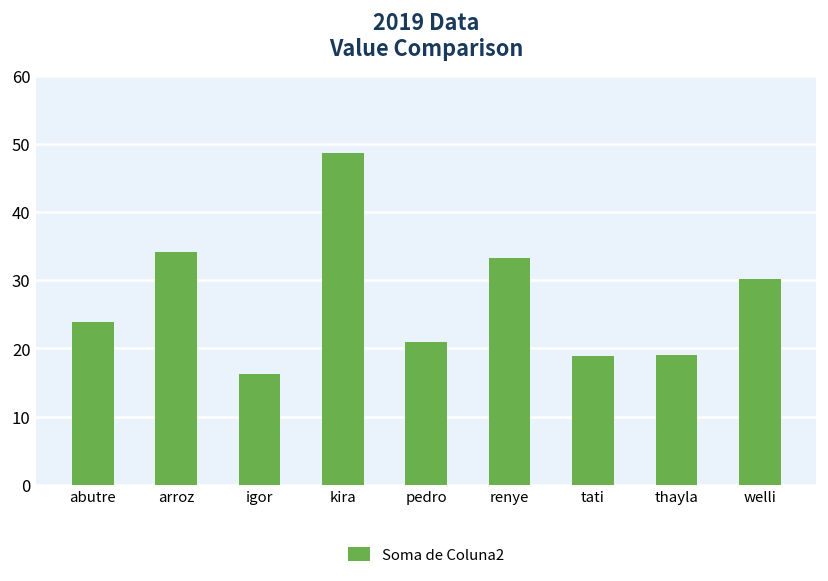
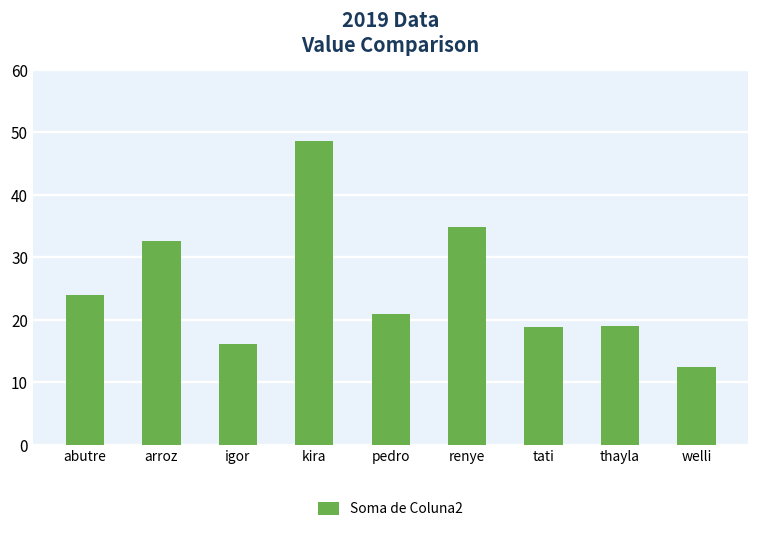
  {
    "abutre": 24,
-   "arroz": 34,
+   "arroz": 33,
    "igor": 16,
    "kira": 49,
    "pedro": 21,
-   "renye": 33,
+   "renye": 35,
    "tati": 19,
    "thayla": 19,
-   "welli": 30
+   "welli": 12
  }
